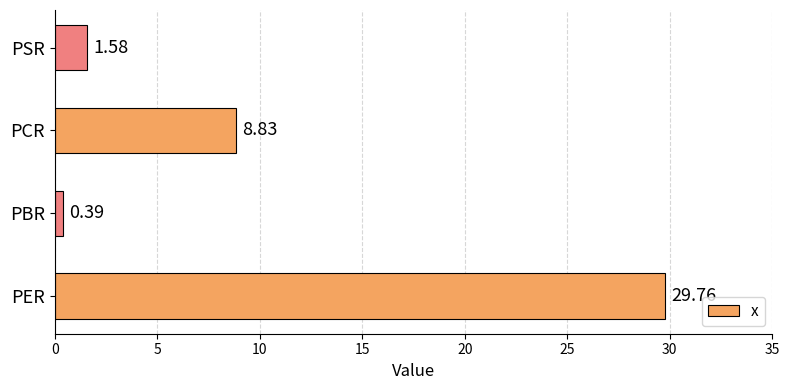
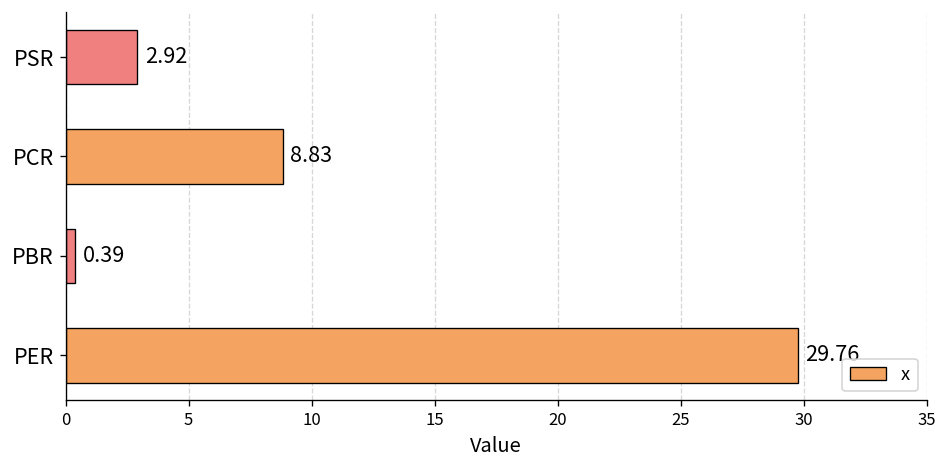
  {
-   "PSR": 1.58,
+   "PSR": 2.92,
    "PCR": 8.83,
    "PBR": 0.39
  }
